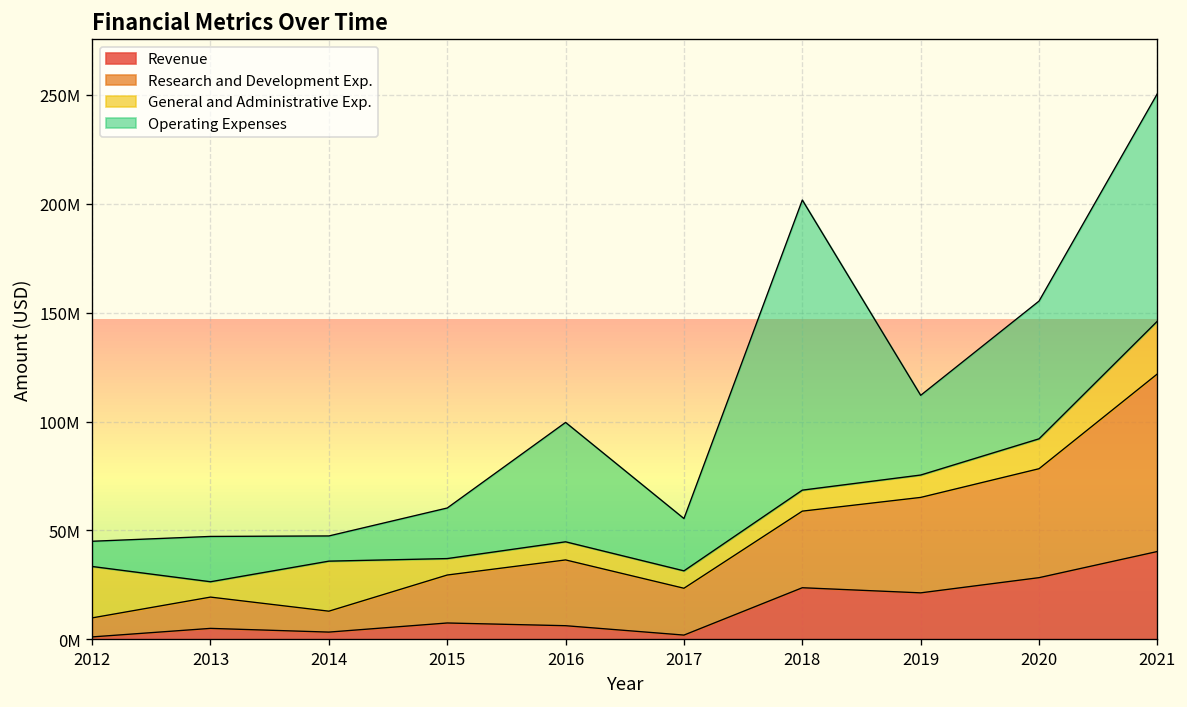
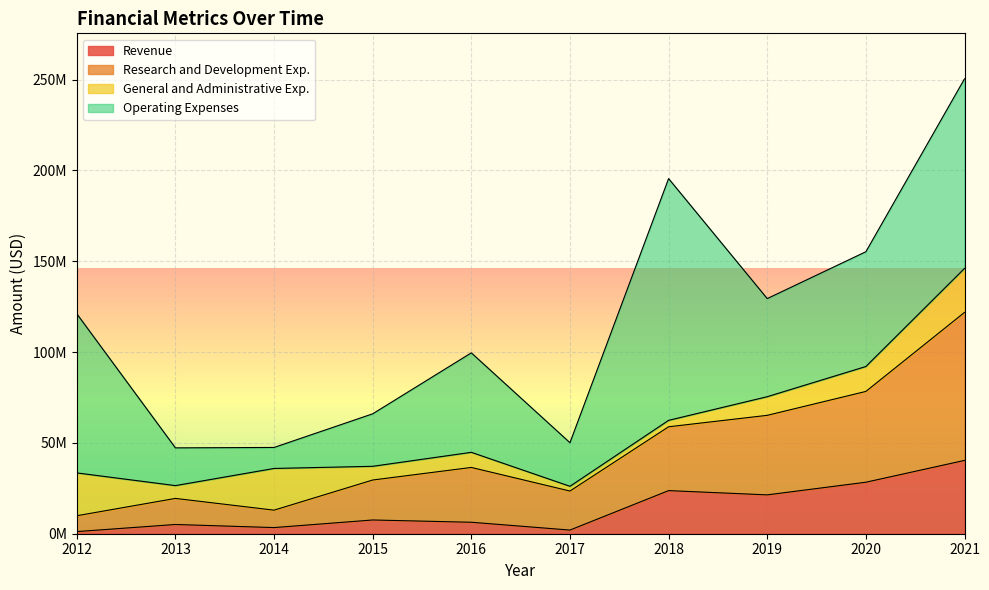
  {
    "General and Administrative Exp.": {
      "2012": 24000000,
      "2013": 7000000,
      "2014": 23000000,
      "2015": 8000000,
      "2016": 8000000,
-     "2017": 8000000,
-     "2018": 10000000,
+     "2017": 3000000,
+     "2018": 4000000,
      "2019": 10000000,
      "2020": 14000000,
      "2021": 24000000
    },
    "Operating Expenses": {
-     "2012": 12000000,
+     "2012": 88000000,
      "2013": 21000000,
      "2014": 12000000,
-     "2015": 23000000,
+     "2015": 29000000,
      "2016": 55000000,
      "2017": 24000000,
      "2018": 133000000,
-     "2019": 37000000,
+     "2019": 54000000,
      "2020": 63000000,
      "2021": 104000000
    }
  }
